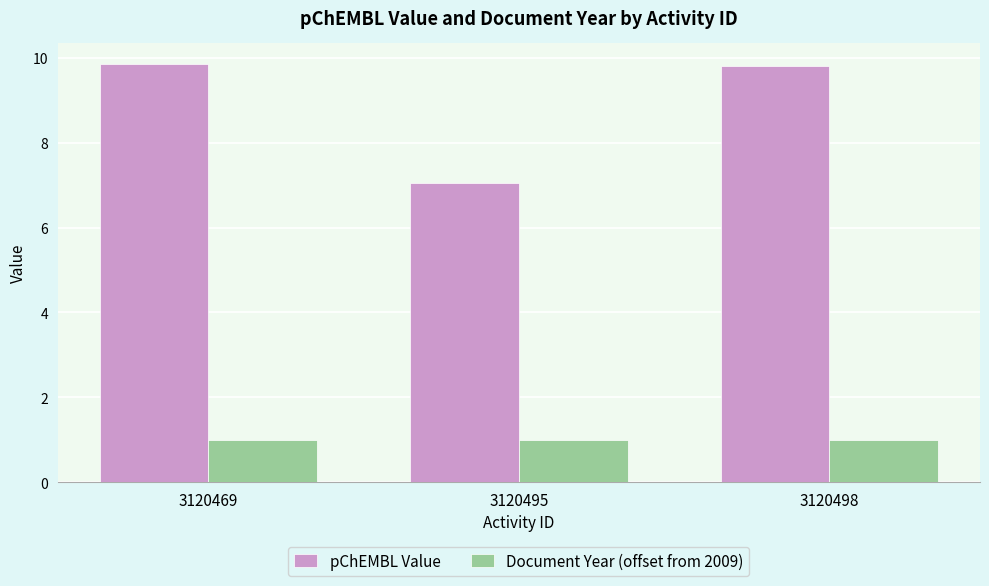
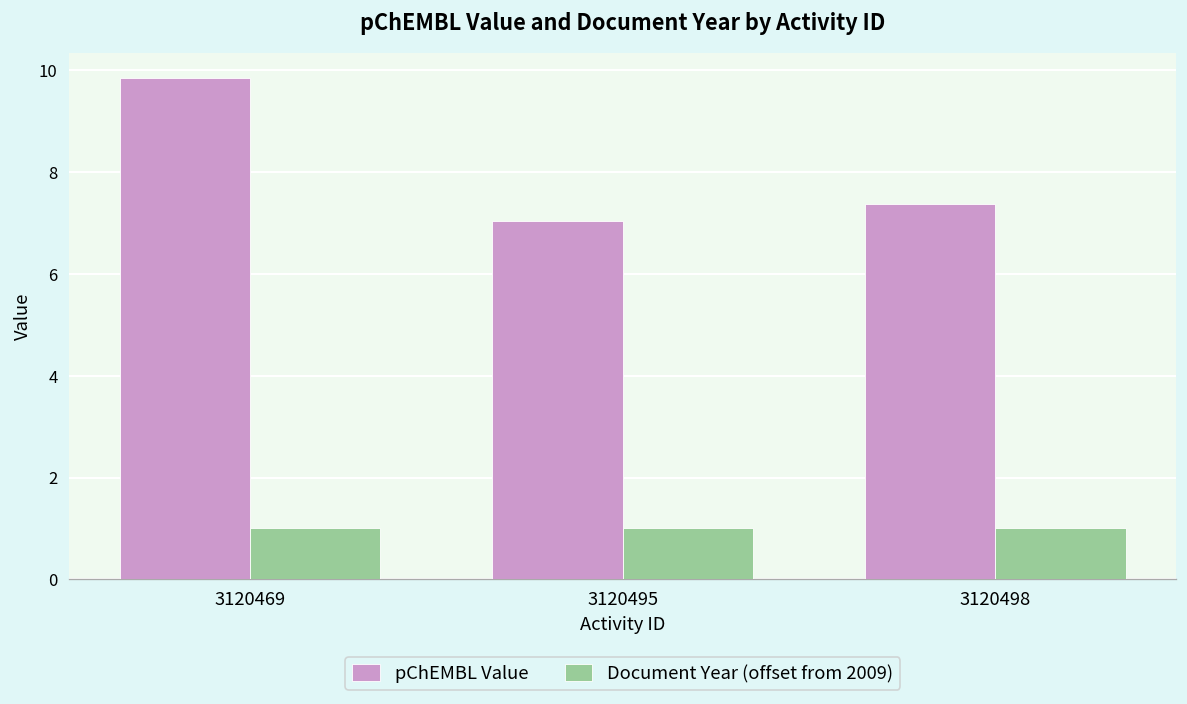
  {
    "pChEMBL Value": {
      "3120469": 9.9,
      "3120495": 7.1,
-     "3120498": 9.8
+     "3120498": 7.4
    },
    "Document Year (offset from 2009)": {
      "3120469": 1.0,
      "3120495": 1.0,
      "3120498": 1.0
    }
  }
